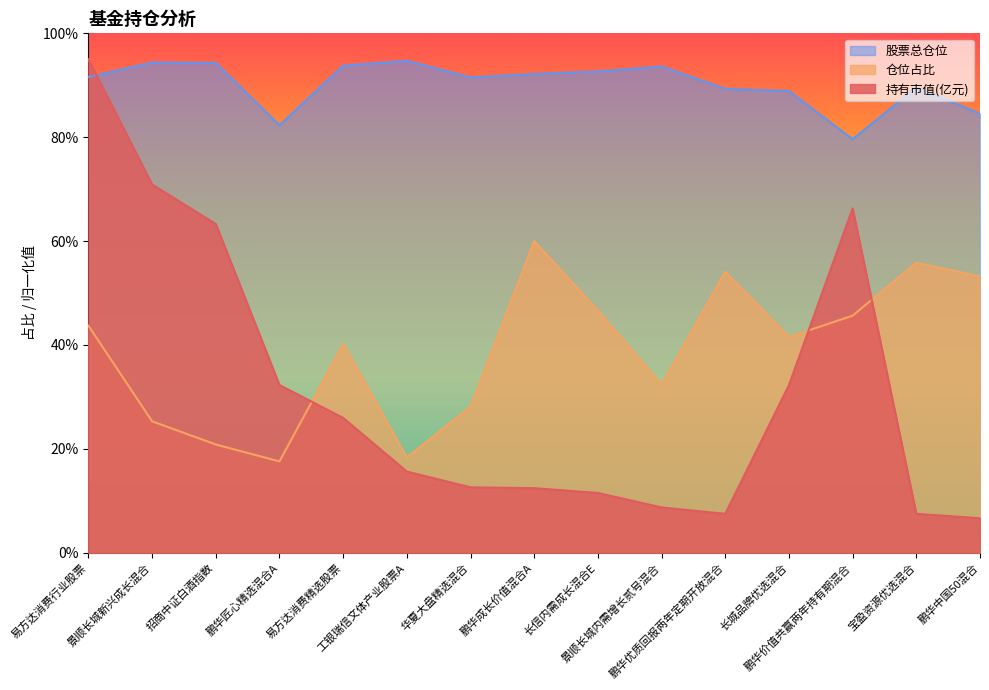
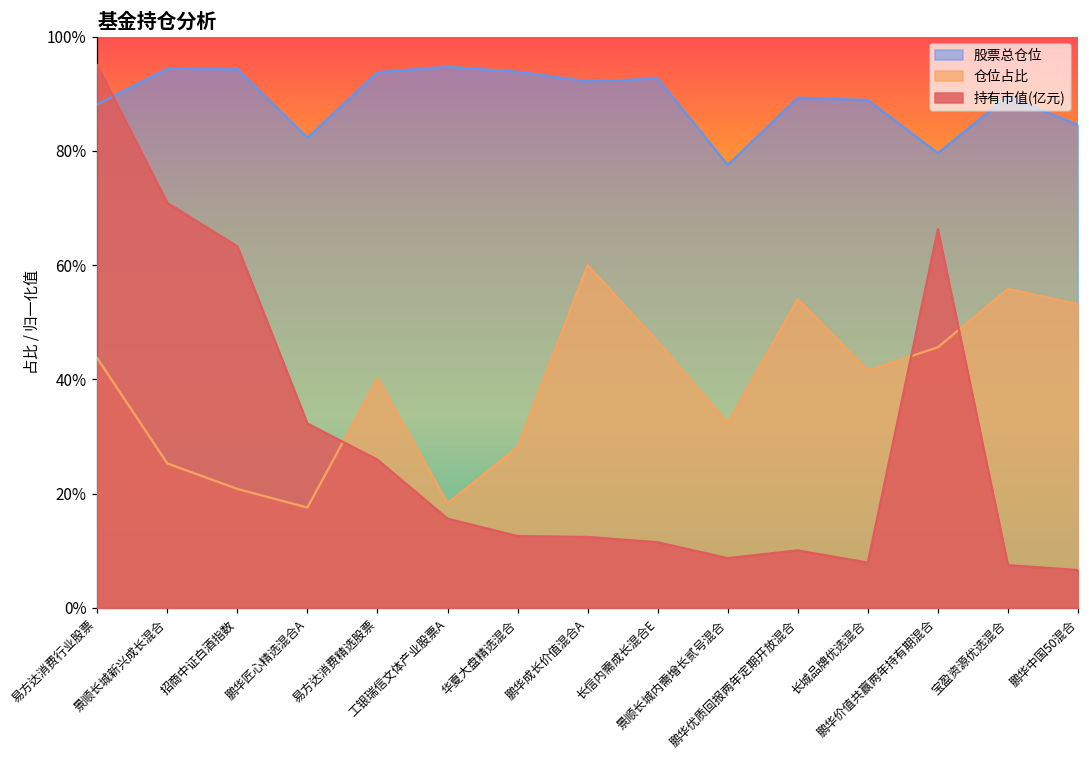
  {
    "股票总仓位": {
-     "易方达消费行业股票": "92%",
+     "易方达消费行业股票": "88%",
      "景顺长城新兴成长混合": "94%",
      "招商中证白酒指数": "94%",
      "鹏华匠心精选混合A": "82%",
      "易方达消费精选股票": "94%",
      "工银瑞信文体产业股票A": "95%",
-     "华夏大盘精选混合": "92%",
+     "华夏大盘精选混合": "94%",
      "鹏华成长价值混合A": "92%",
      "长信内需成长混合E": "93%",
-     "景顺长城内需增长贰号混合": "94%",
+     "景顺长城内需增长贰号混合": "78%",
      "鹏华优质回报两年定期开放混合": "89%",
      "长城品牌优选混合": "89%",
      "鹏华价值共赢两年持有期混合": "80%",
      "鹏华中国50混合": "85%"
    },
    "仓位占比": {
      "易方达消费行业股票": "44%",
      "景顺长城新兴成长混合": "25%",
      "招商中证白酒指数": "21%",
      "鹏华匠心精选混合A": "18%",
      "易方达消费精选股票": "40%",
      "工银瑞信文体产业股票A": "18%",
      "华夏大盘精选混合": "28%",
      "鹏华成长价值混合A": "60%",
      "长信内需成长混合E": "47%",
      "景顺长城内需增长贰号混合": "32%",
      "鹏华优质回报两年定期开放混合": "54%",
      "长城品牌优选混合": "42%",
      "鹏华价值共赢两年持有期混合": "46%",
      "宝盈资源优选混合": "56%",
      "鹏华中国50混合": "53%"
    },
    "持有市值(亿元)": {
      "易方达消费行业股票": "95%",
      "景顺长城新兴成长混合": "71%",
      "招商中证白酒指数": "63%",
      "鹏华匠心精选混合A": "32%",
      "易方达消费精选股票": "26%",
      "工银瑞信文体产业股票A": "16%",
      "华夏大盘精选混合": "13%",
      "鹏华成长价值混合A": "12%",
      "长信内需成长混合E": "11%",
      "景顺长城内需增长贰号混合": "9%",
-     "鹏华优质回报两年定期开放混合": "7%",
-     "长城品牌优选混合": "32%",
+     "鹏华优质回报两年定期开放混合": "10%",
+     "长城品牌优选混合": "8%",
      "鹏华价值共赢两年持有期混合": "66%",
      "宝盈资源优选混合": "7%",
      "鹏华中国50混合": "7%"
    }
  }
